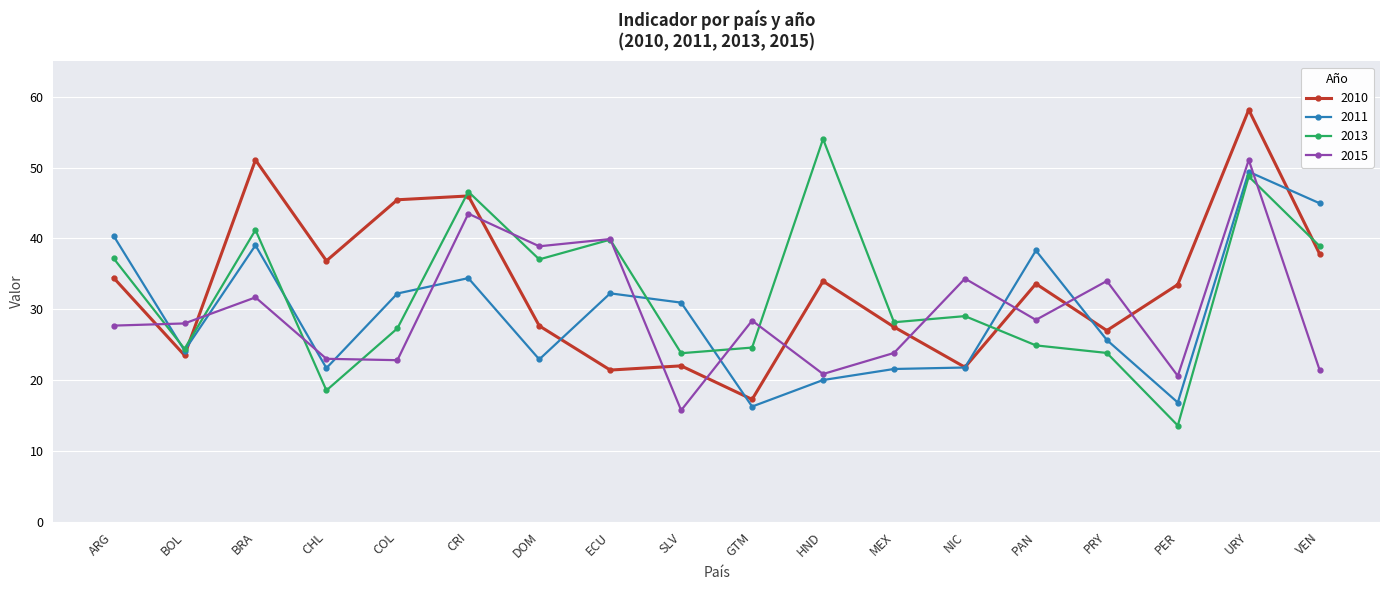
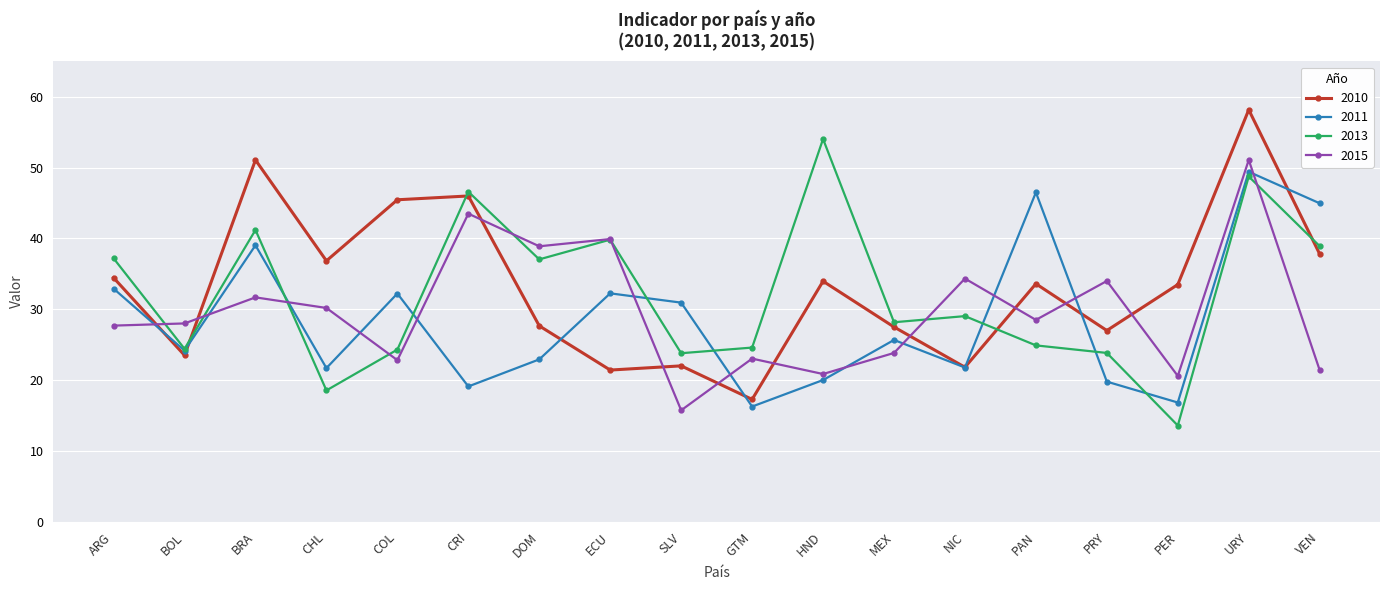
  {
    "2010": {
      "ARG": 34,
      "BOL": 24,
      "BRA": 51,
      "CHL": 37,
      "COL": 45,
      "CRI": 46,
      "DOM": 28,
      "ECU": 21,
      "SLV": 22,
      "GTM": 17,
      "HND": 34,
      "MEX": 28,
      "PAN": 34,
      "PRY": 27,
      "PER": 33,
      "URY": 58,
      "VEN": 38
    },
    "2011": {
-     "ARG": 40,
+     "ARG": 33,
      "BRA": 39,
      "CHL": 22,
      "COL": 32,
-     "CRI": 34,
+     "CRI": 19,
      "DOM": 23,
      "ECU": 32,
      "SLV": 31,
      "GTM": 16,
      "HND": 20,
-     "MEX": 22,
-     "PAN": 38,
-     "PRY": 26,
+     "MEX": 26,
+     "PAN": 47,
+     "PRY": 20,
      "PER": 17,
      "URY": 49,
      "VEN": 45
    },
    "2013": {
      "ARG": 37,
      "BRA": 41,
      "CHL": 19,
-     "COL": 27,
+     "COL": 24,
      "CRI": 47,
      "DOM": 37,
      "SLV": 24,
      "GTM": 25,
      "HND": 54,
      "MEX": 28,
      "NIC": 29,
      "PAN": 25,
      "PRY": 24,
      "PER": 14,
      "URY": 49,
      "VEN": 39
    },
    "2015": {
      "ARG": 28,
      "BOL": 28,
      "BRA": 32,
-     "CHL": 23,
+     "CHL": 30,
      "COL": 23,
      "CRI": 44,
      "DOM": 39,
      "SLV": 16,
-     "GTM": 28,
+     "GTM": 23,
      "HND": 21,
      "MEX": 24,
      "NIC": 34,
      "PAN": 29,
      "PRY": 34,
      "PER": 21,
      "URY": 51,
      "VEN": 21
    }
  }
